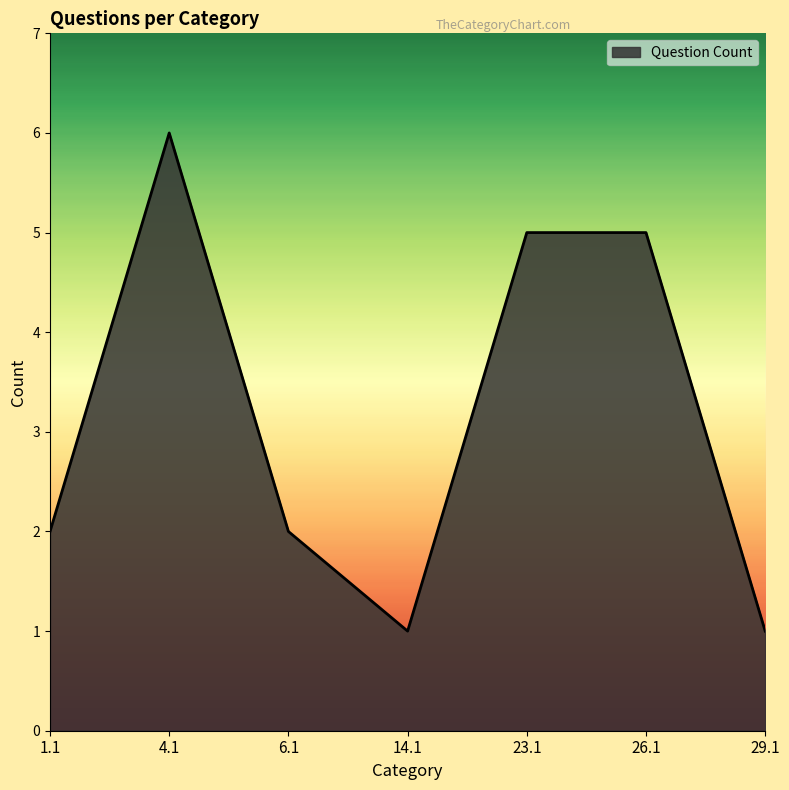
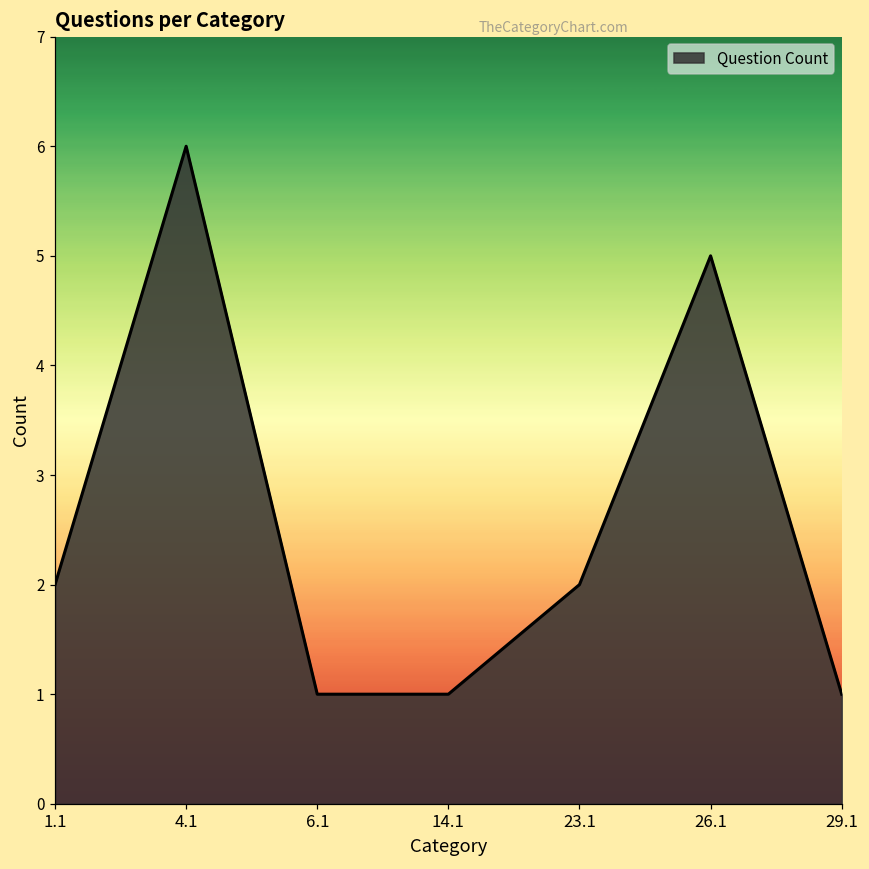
  {
    "1.1": 2,
    "4.1": 6,
-   "6.1": 2,
+   "6.1": 1,
    "14.1": 1,
-   "23.1": 5,
+   "23.1": 2,
    "26.1": 5,
    "29.1": 1
  }
